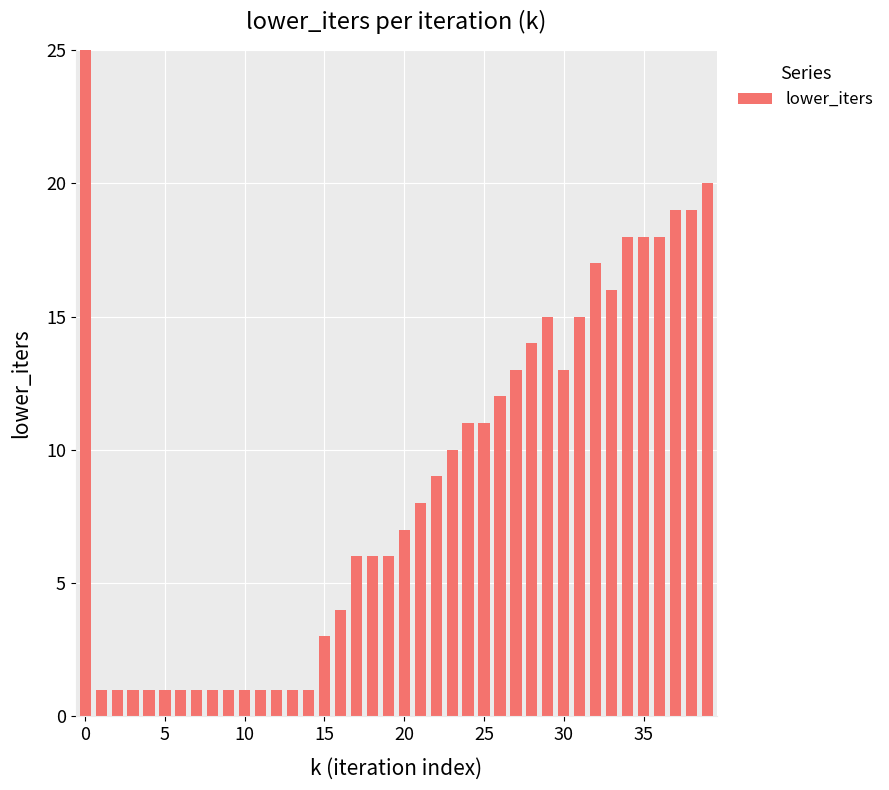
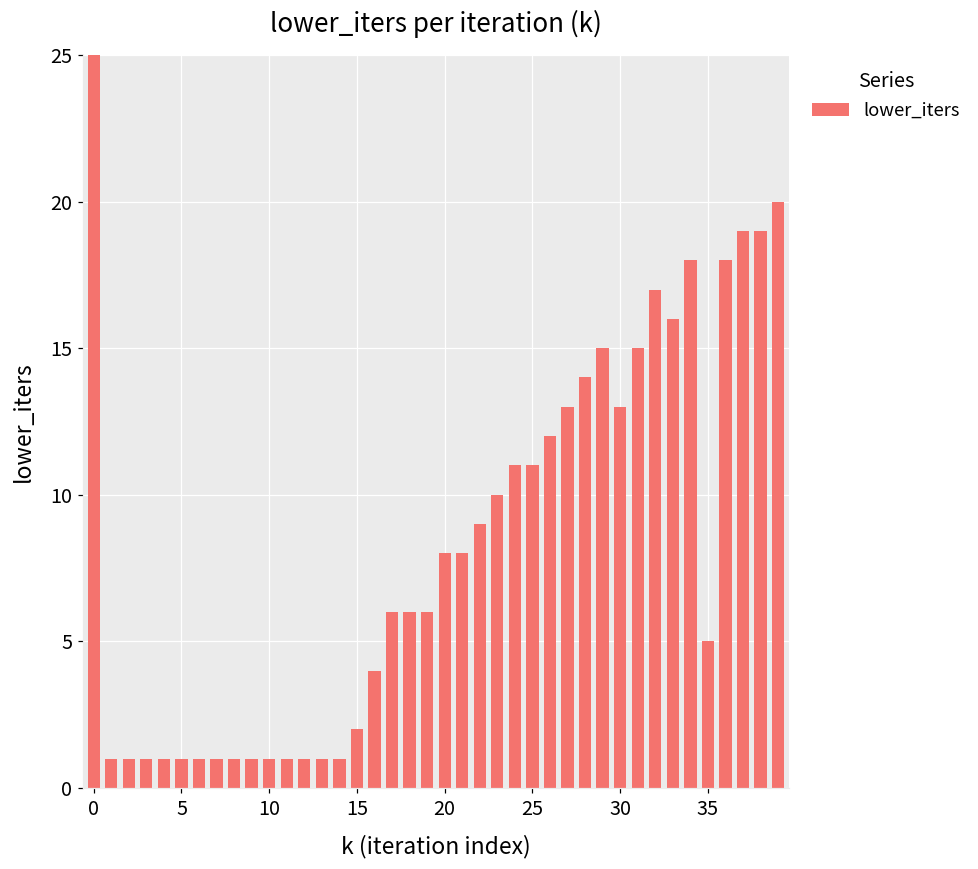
  {
    "5": 1,
    "10": 1,
-   "15": 3,
-   "20": 7,
+   "15": 2,
+   "20": 8,
    "25": 11,
    "30": 13,
-   "35": 18
+   "35": 5
  }
